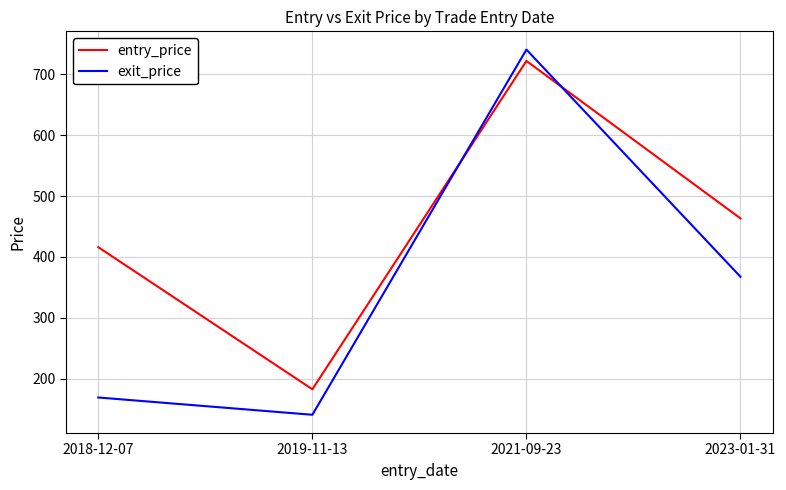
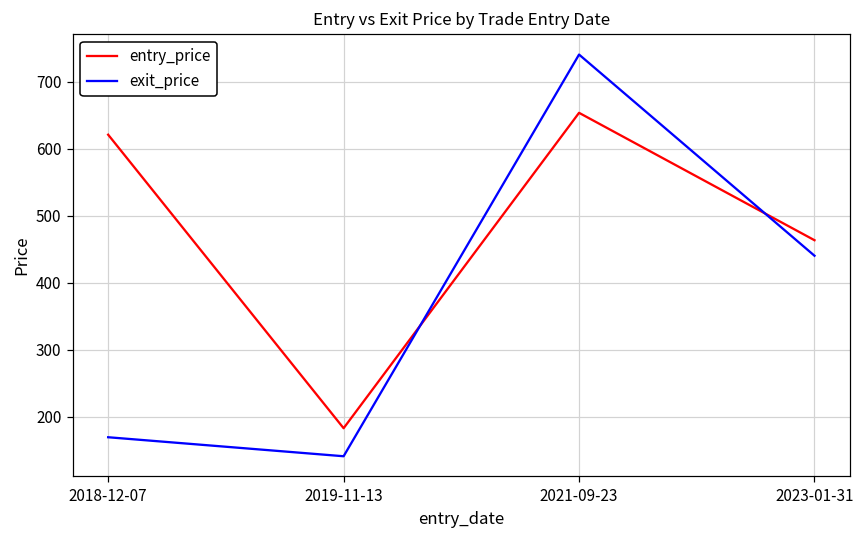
  {
    "entry_price": {
-     "2018-12-07": 420,
+     "2018-12-07": 620,
      "2019-11-13": 180,
-     "2021-09-23": 720,
+     "2021-09-23": 650,
      "2023-01-31": 460
    },
    "exit_price": {
      "2018-12-07": 170,
      "2019-11-13": 140,
      "2021-09-23": 740,
-     "2023-01-31": 370
+     "2023-01-31": 440
    }
  }
